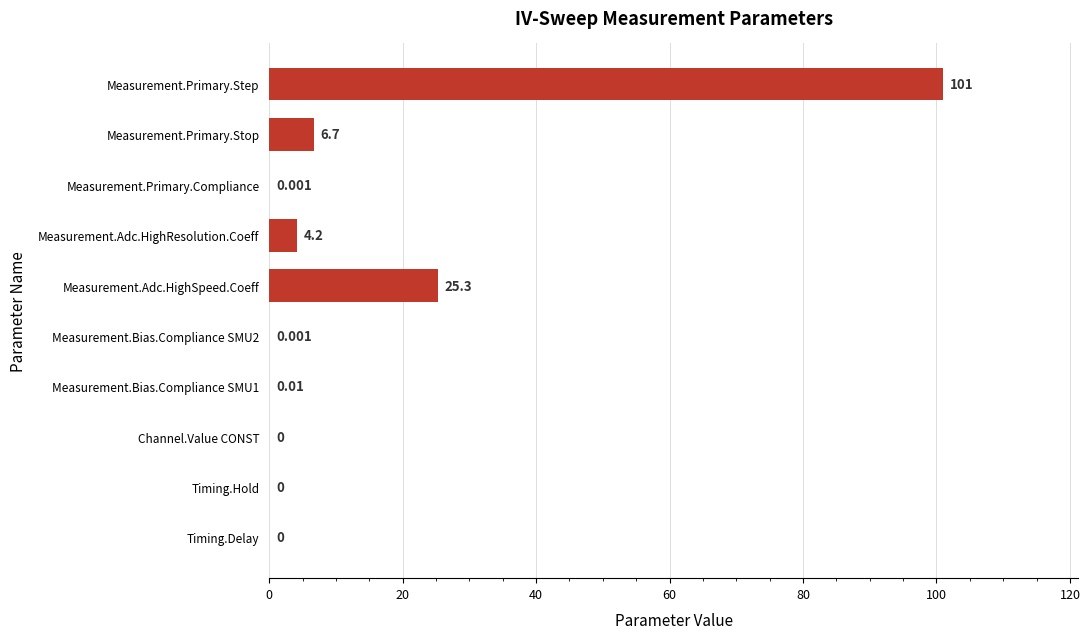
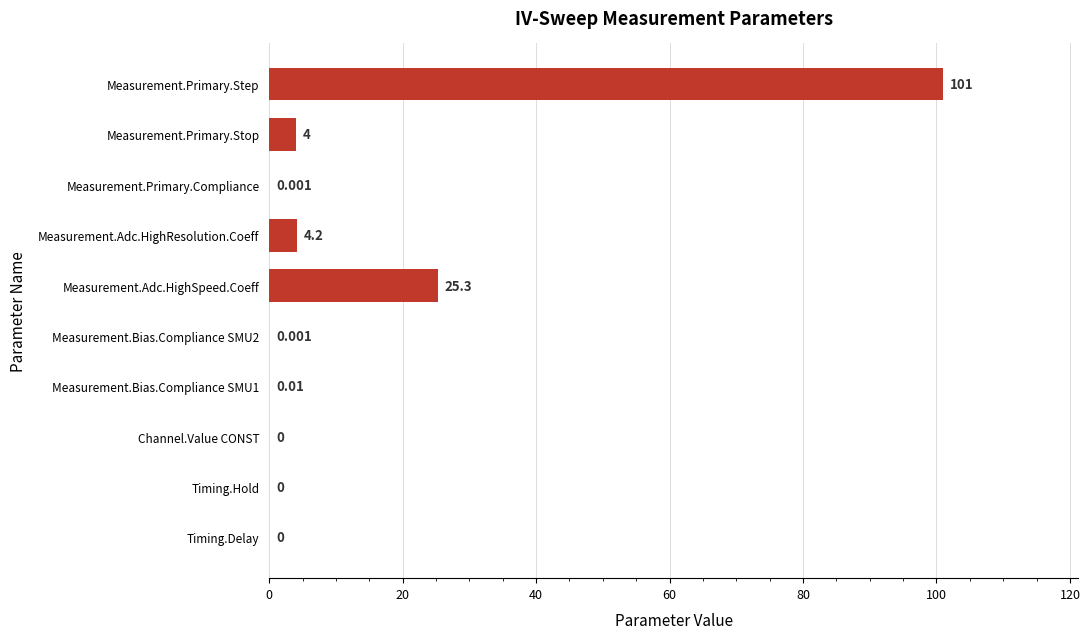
  {
    "Measurement.Primary.Step": 101,
-   "Measurement.Primary.Stop": 6.7,
+   "Measurement.Primary.Stop": 4,
    "Measurement.Primary.Compliance": 0.001,
    "Measurement.Adc.HighResolution.Coeff": 4.2,
    "Measurement.Adc.HighSpeed.Coeff": 25.3,
    "Measurement.Bias.Compliance SMU2": 0.001,
    "Measurement.Bias.Compliance SMU1": 0.01,
    "Channel.Value CONST": 0,
    "Timing.Hold": 0,
    "Timing.Delay": 0
  }
